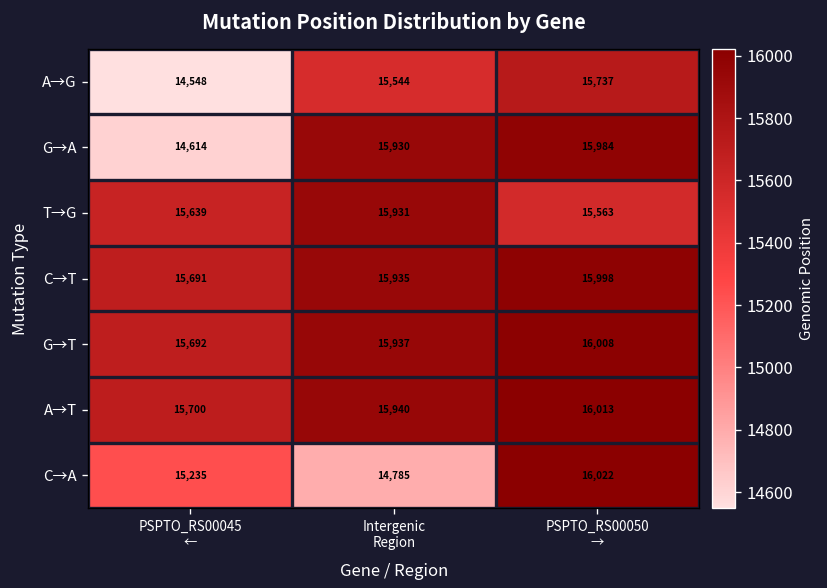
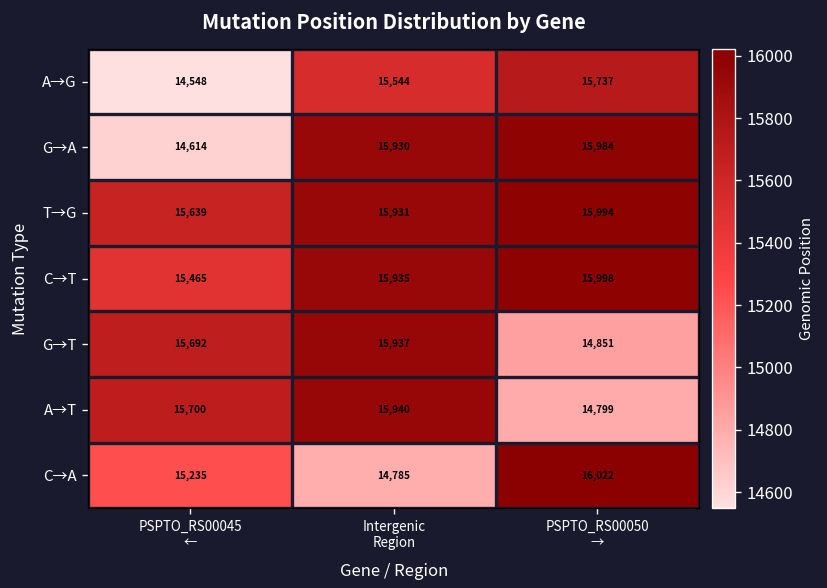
  {
    "A→G": {
      "PSPTO_RS00045 ←": "14,548",
      "Intergenic Region": "15,544",
      "PSPTO_RS00050 →": "15,737"
    },
    "G→A": {
      "PSPTO_RS00045 ←": "14,614",
      "Intergenic Region": "15,930",
      "PSPTO_RS00050 →": "15,984"
    },
    "T→G": {
      "PSPTO_RS00045 ←": "15,639",
      "Intergenic Region": "15,931",
-     "PSPTO_RS00050 →": "15,563"
+     "PSPTO_RS00050 →": "15,994"
    },
    "C→T": {
-     "PSPTO_RS00045 ←": "15,691",
+     "PSPTO_RS00045 ←": "15,465",
      "Intergenic Region": "15,935",
      "PSPTO_RS00050 →": "15,998"
    },
    "G→T": {
      "PSPTO_RS00045 ←": "15,692",
      "Intergenic Region": "15,937",
-     "PSPTO_RS00050 →": "16,008"
+     "PSPTO_RS00050 →": "14,851"
    },
    "A→T": {
      "PSPTO_RS00045 ←": "15,700",
      "Intergenic Region": "15,940",
-     "PSPTO_RS00050 →": "16,013"
+     "PSPTO_RS00050 →": "14,799"
    },
    "C→A": {
      "PSPTO_RS00045 ←": "15,235",
      "Intergenic Region": "14,785",
      "PSPTO_RS00050 →": "16,022"
    }
  }
